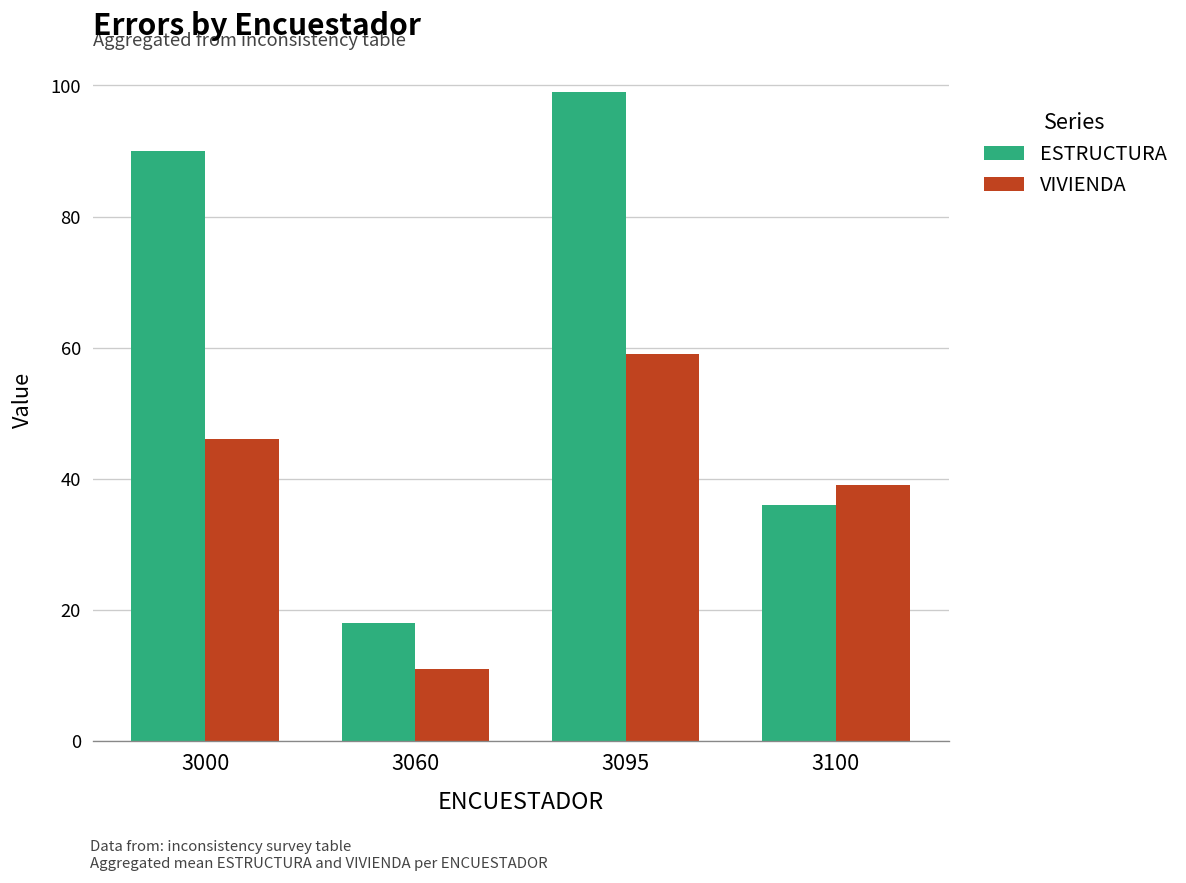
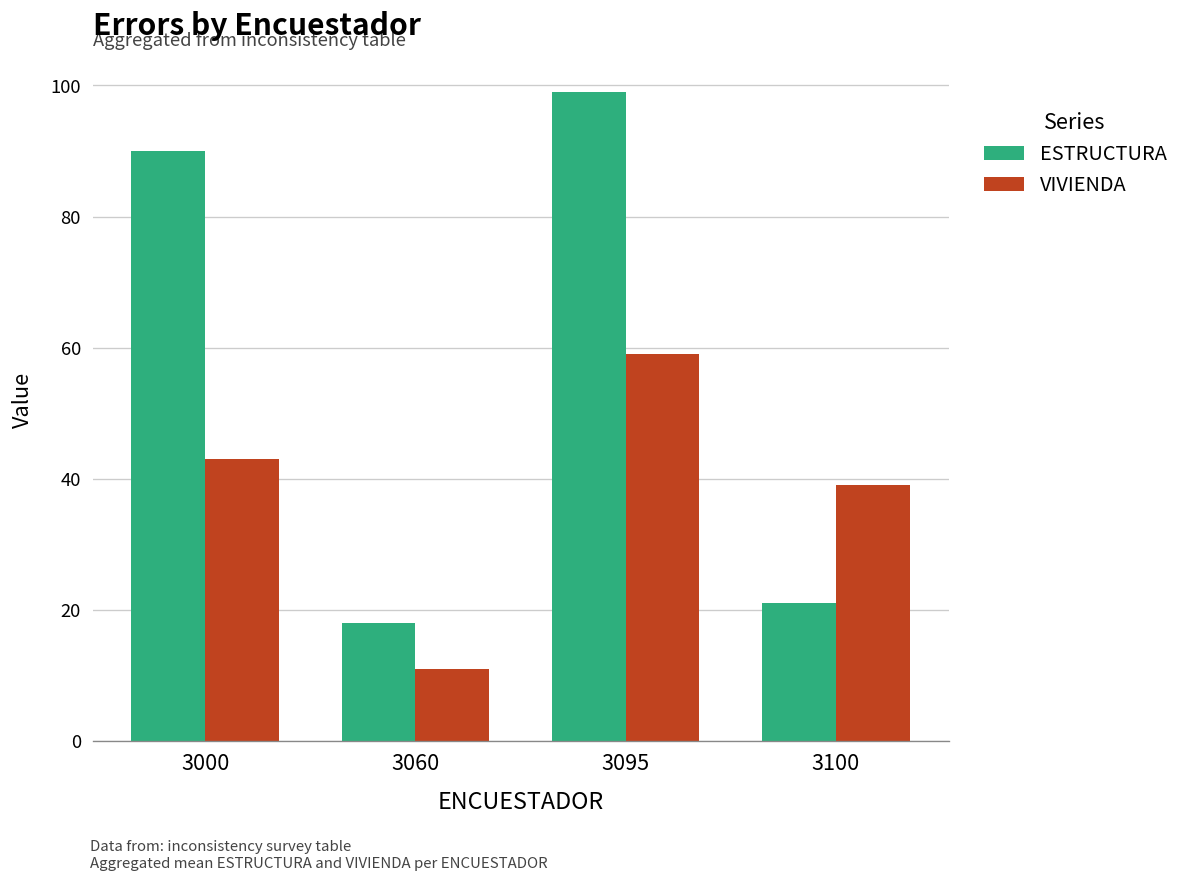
  {
    "ESTRUCTURA": {
      "3000": 90,
      "3060": 18,
      "3095": 99,
-     "3100": 36
+     "3100": 21
    },
    "VIVIENDA": {
-     "3000": 46,
+     "3000": 43,
      "3060": 11,
      "3095": 59,
      "3100": 39
    }
  }
